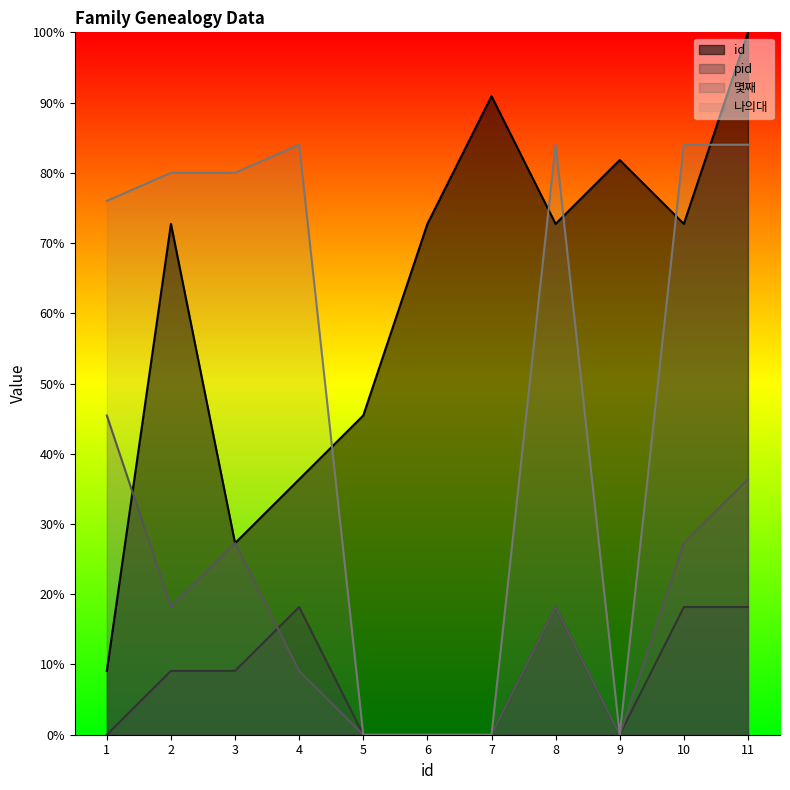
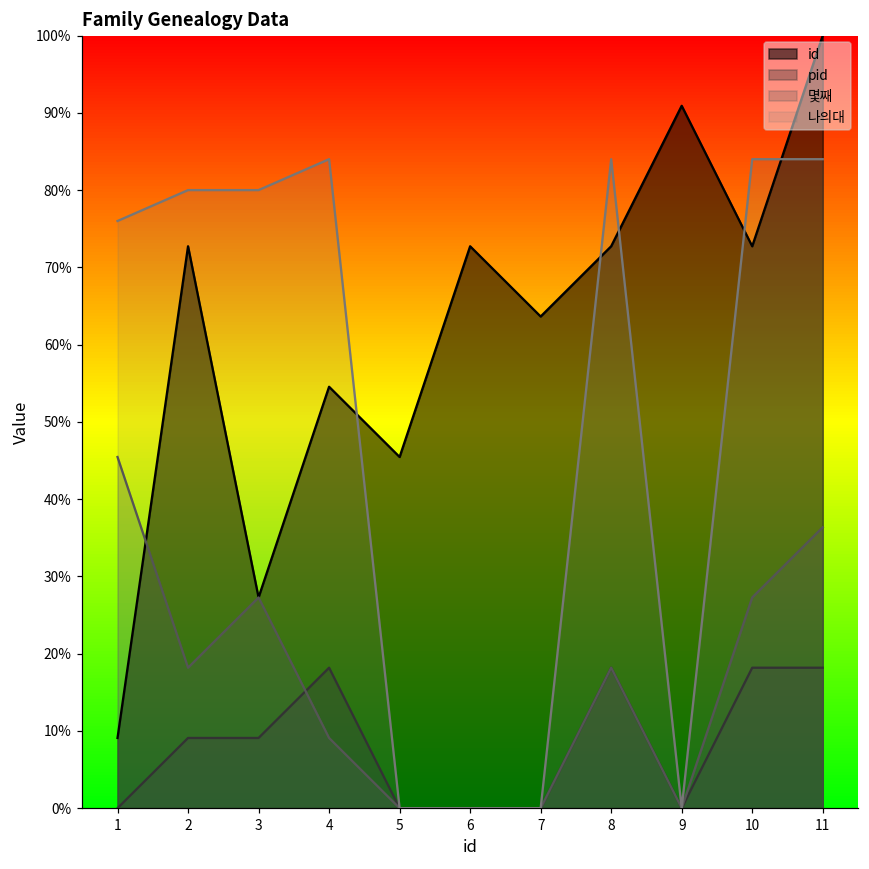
  {
    "id": {
      "1": "9%",
      "2": "73%",
-     "4": "36%",
+     "4": "55%",
      "5": "45%",
      "6": "73%",
-     "7": "91%",
+     "7": "64%",
      "8": "73%",
-     "9": "82%",
+     "9": "91%",
      "10": "73%",
      "11": "100%"
    }
  }
